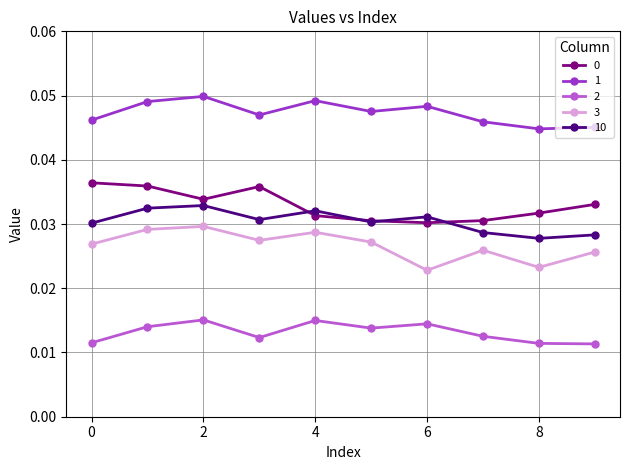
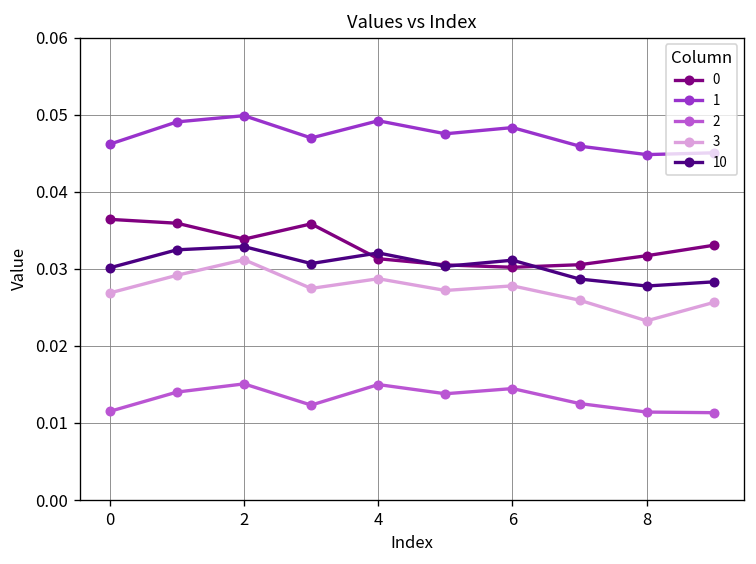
  {
    "3": {
      "0": 0.027,
-     "2": 0.030,
+     "2": 0.031,
      "4": 0.029,
-     "6": 0.023,
+     "6": 0.028,
      "8": 0.023
    }
  }
